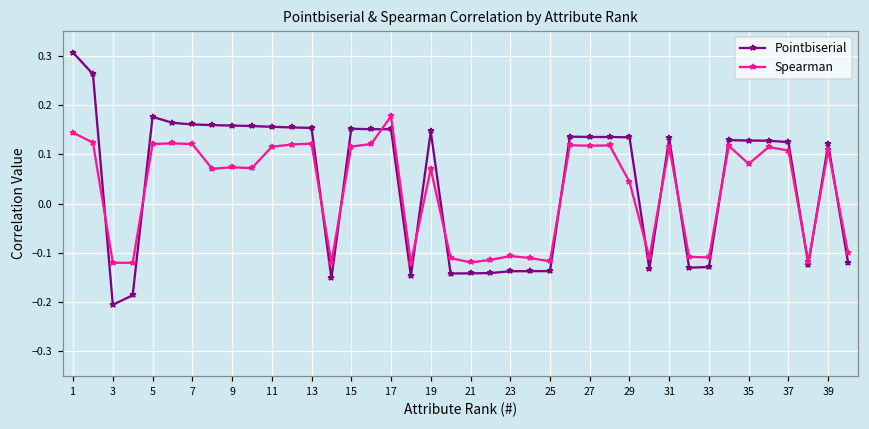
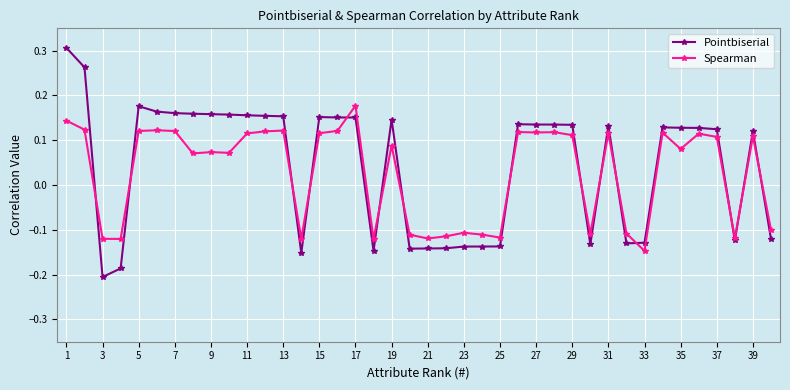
  {
    "Pointbiserial": {
      "1": 0.31,
      "3": -0.21,
      "5": 0.18,
      "7": 0.16,
      "9": 0.16,
      "11": 0.16,
      "13": 0.15,
      "15": 0.15,
      "17": 0.15,
      "19": 0.15,
      "21": -0.14,
      "23": -0.14,
      "25": -0.14,
      "27": 0.14,
      "29": 0.13,
      "31": 0.13,
      "33": -0.13,
      "35": 0.13,
      "37": 0.12,
      "39": 0.12
    },
    "Spearman": {
      "1": 0.14,
      "3": -0.12,
      "5": 0.12,
      "7": 0.12,
      "9": 0.07,
      "11": 0.12,
      "13": 0.12,
      "15": 0.12,
      "17": 0.18,
-     "19": 0.07,
+     "19": 0.09,
      "21": -0.12,
      "23": -0.11,
      "25": -0.12,
      "27": 0.12,
-     "29": 0.04,
+     "29": 0.11,
      "31": 0.12,
-     "33": -0.11,
+     "33": -0.15,
      "35": 0.08,
      "37": 0.11,
      "39": 0.11
    }
  }
